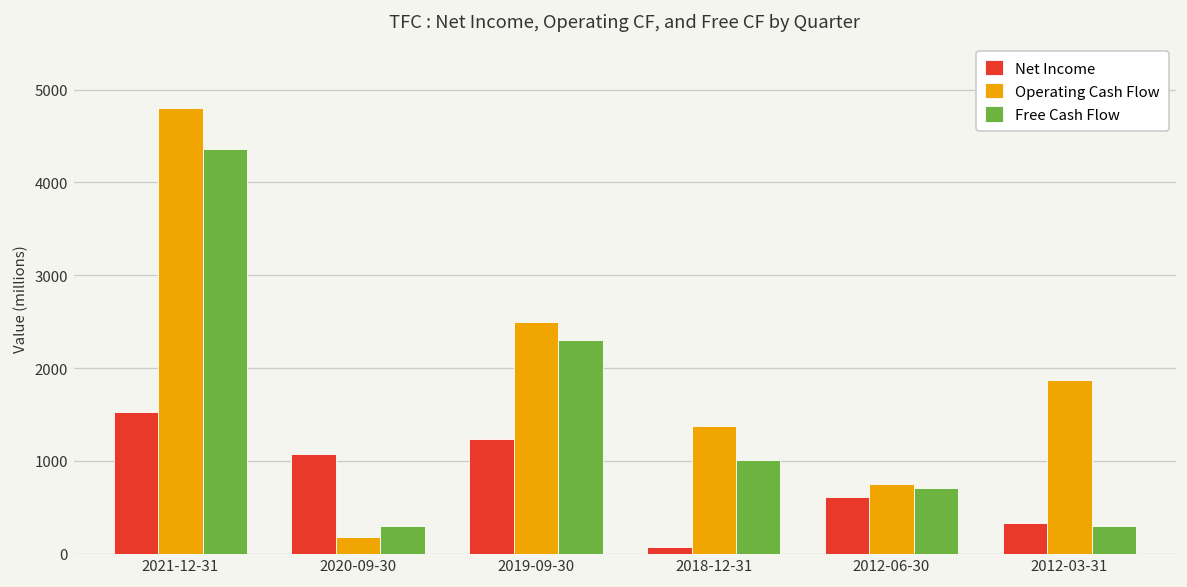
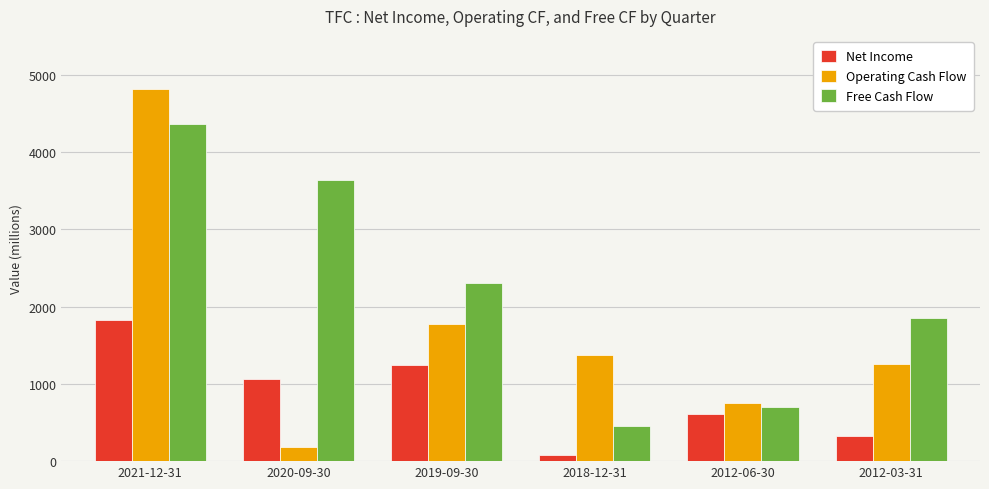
  {
    "Net Income": {
-     "2021-12-31": 1500,
+     "2021-12-31": 1800,
      "2020-09-30": 1100,
      "2019-09-30": 1200,
      "2018-12-31": 100,
      "2012-06-30": 600,
      "2012-03-31": 300
    },
    "Operating Cash Flow": {
      "2021-12-31": 4800,
      "2020-09-30": 200,
-     "2019-09-30": 2500,
+     "2019-09-30": 1800,
      "2018-12-31": 1400,
      "2012-06-30": 700,
-     "2012-03-31": 1900
+     "2012-03-31": 1300
    },
    "Free Cash Flow": {
      "2021-12-31": 4400,
-     "2020-09-30": 300,
+     "2020-09-30": 3600,
      "2019-09-30": 2300,
-     "2018-12-31": 1000,
+     "2018-12-31": 500,
      "2012-06-30": 700,
-     "2012-03-31": 300
+     "2012-03-31": 1900
    }
  }
